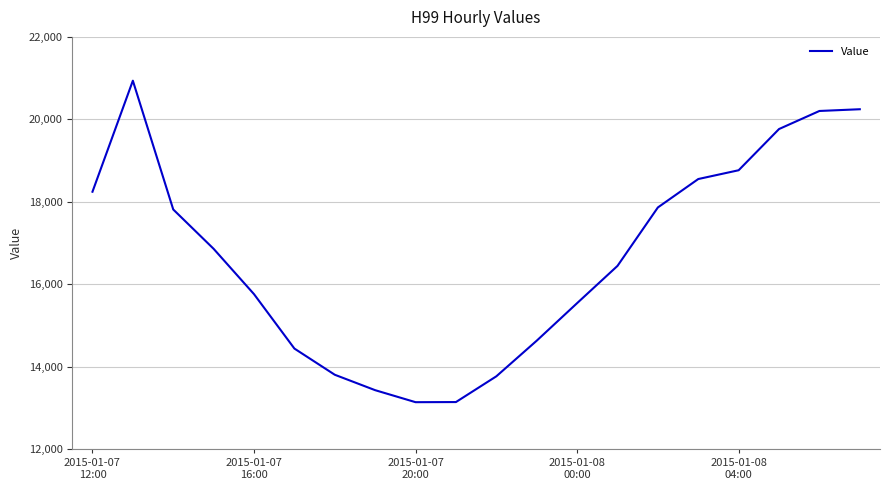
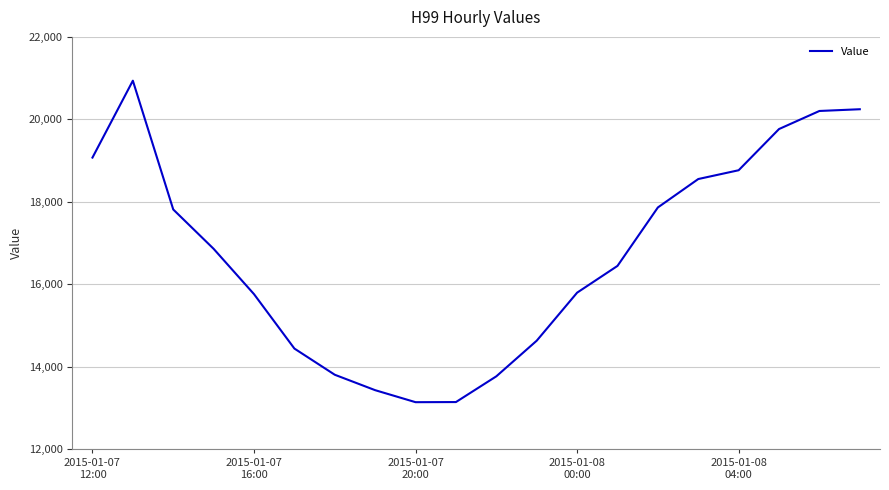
  {
-   "2015-01-07 12:00": "18,200",
+   "2015-01-07 12:00": "19,100",
    "2015-01-07 16:00": "15,800",
    "2015-01-07 20:00": "13,100",
-   "2015-01-08 00:00": "15,500",
+   "2015-01-08 00:00": "15,800",
    "2015-01-08 04:00": "18,800"
  }
